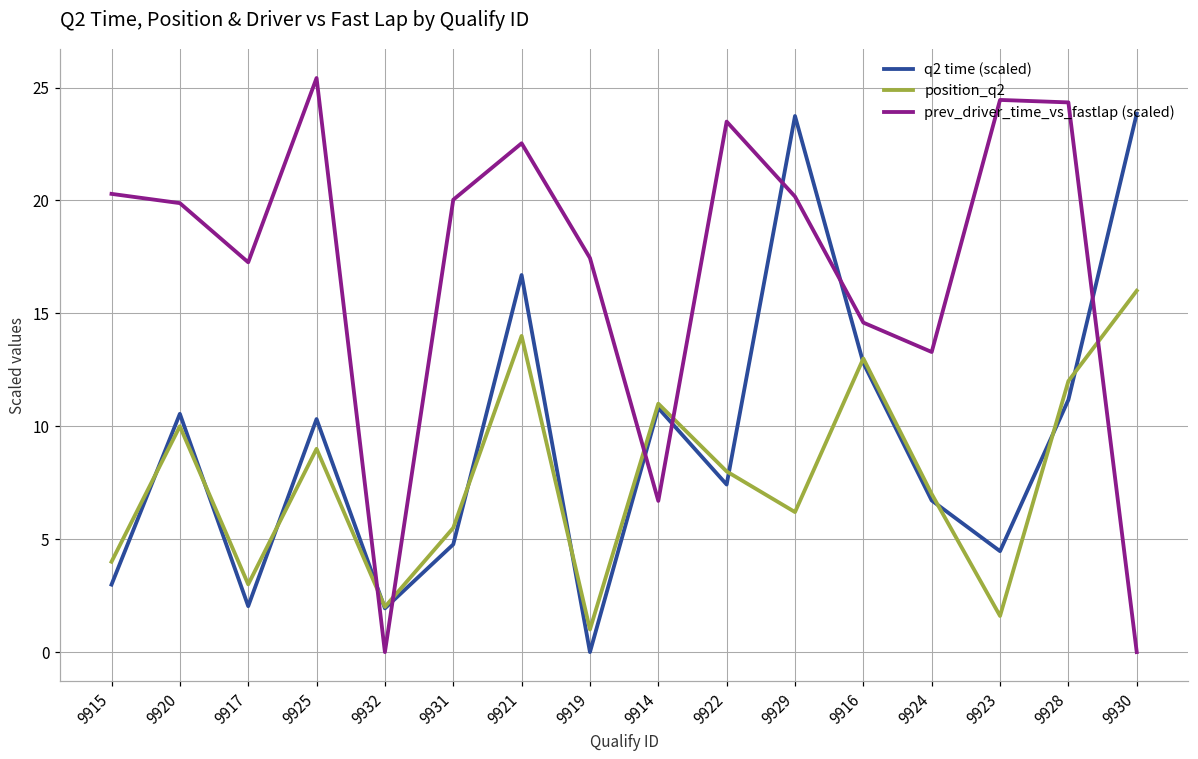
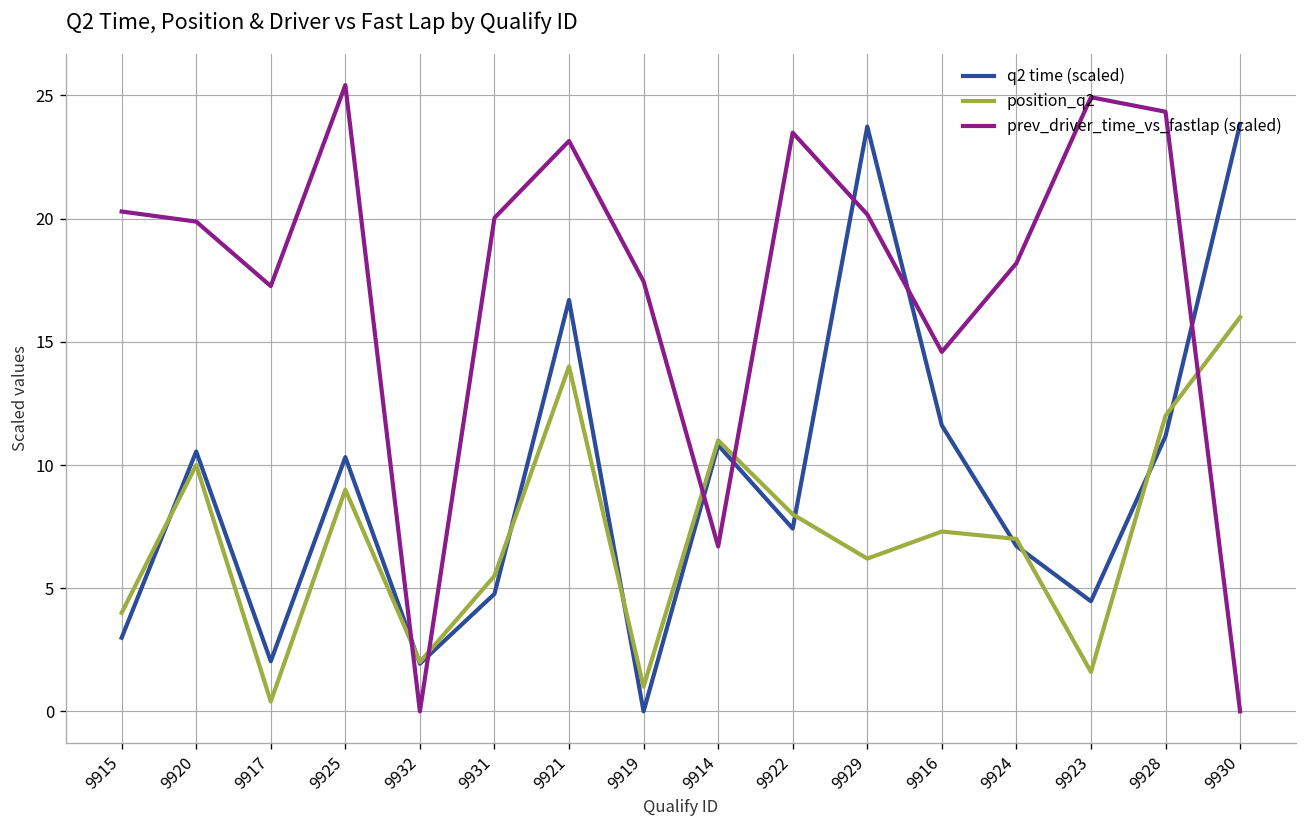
  {
    "q2 time (scaled)": {
      "9915": 3.0,
      "9920": 10.6,
      "9917": 2.0,
      "9925": 10.3,
      "9931": 4.8,
      "9921": 16.7,
      "9919": 0.0,
      "9914": 10.8,
      "9922": 7.4,
      "9929": 23.7,
-     "9916": 12.8,
+     "9916": 11.6,
      "9924": 6.7,
      "9923": 4.5,
      "9928": 11.2,
      "9930": 23.8
    },
    "position_q2": {
      "9915": 4.0,
      "9920": 10.0,
-     "9917": 3.0,
+     "9917": 0.4,
      "9925": 9.0,
      "9931": 5.5,
      "9921": 14.0,
      "9919": 1.0,
      "9914": 11.0,
      "9922": 8.0,
      "9929": 6.2,
-     "9916": 13.0,
+     "9916": 7.3,
      "9924": 7.0,
      "9923": 1.6,
      "9928": 12.0,
      "9930": 16.0
    },
    "prev_driver_time_vs_fastlap (scaled)": {
      "9915": 20.3,
      "9920": 19.9,
      "9917": 17.3,
      "9925": 25.4,
      "9932": 0.0,
      "9931": 20.0,
-     "9921": 22.5,
+     "9921": 23.2,
      "9919": 17.5,
      "9914": 6.7,
      "9922": 23.5,
      "9929": 20.2,
      "9916": 14.6,
-     "9924": 13.3,
-     "9923": 24.5,
+     "9924": 18.2,
+     "9923": 24.9,
      "9928": 24.3,
      "9930": 0.0
    }
  }
